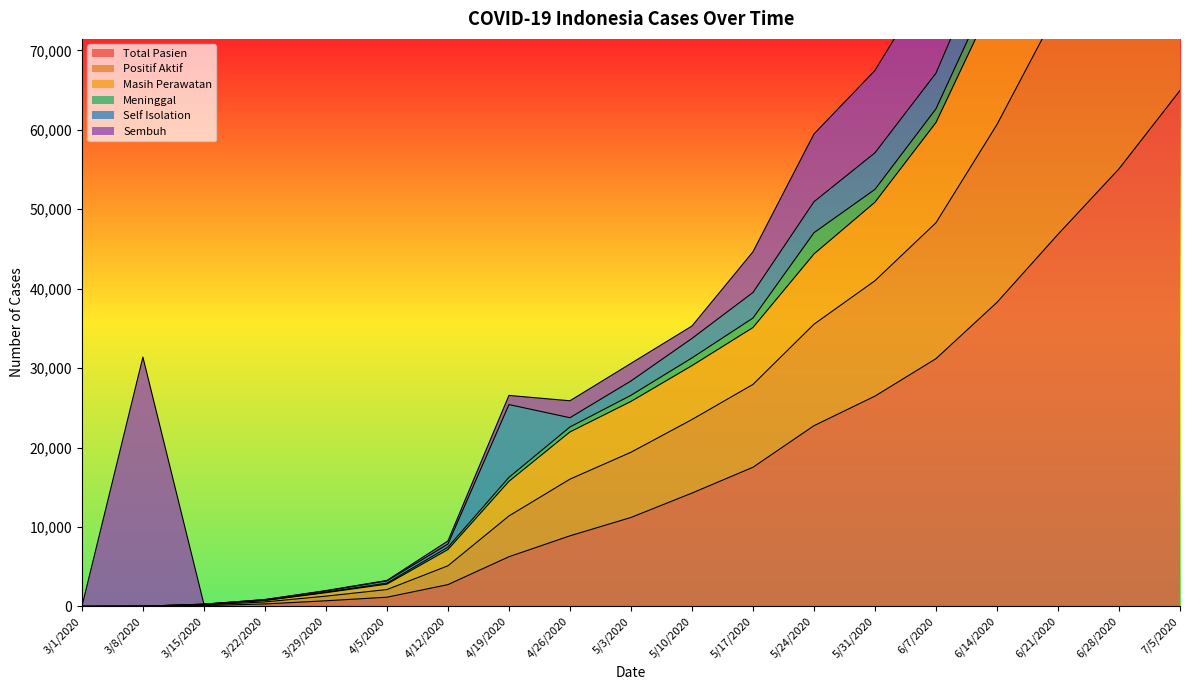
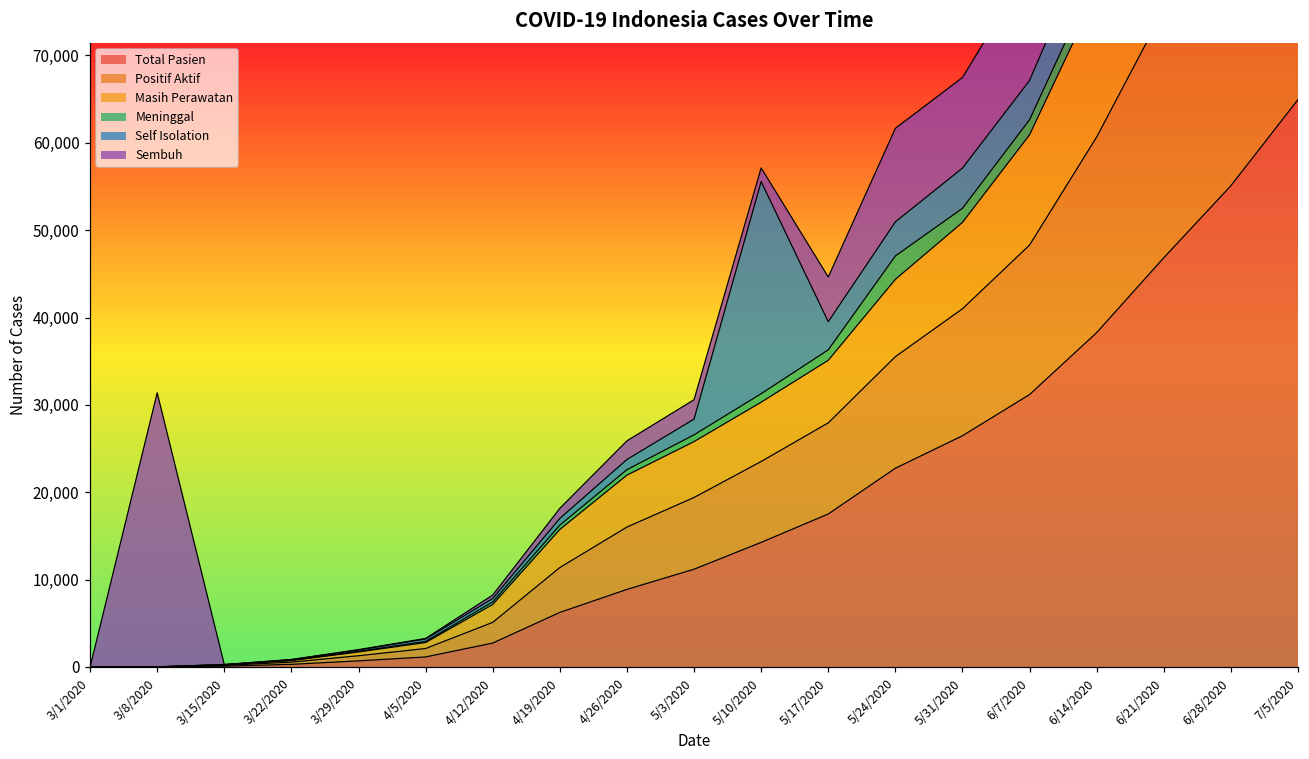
  {
    "Meninggal": {
      "4/19/2020": "0",
      "4/26/2020": "1,000",
      "5/3/2020": "1,000",
      "5/10/2020": "1,000",
      "5/17/2020": "1,000",
      "5/24/2020": "3,000",
      "5/31/2020": "2,000",
      "6/7/2020": "2,000"
    },
    "Self Isolation": {
      "4/12/2020": "0",
-     "4/19/2020": "9,000",
+     "4/19/2020": "1,000",
      "4/26/2020": "1,000",
      "5/3/2020": "2,000",
-     "5/10/2020": "2,000",
+     "5/10/2020": "24,000",
      "5/17/2020": "3,000",
      "5/24/2020": "4,000",
      "5/31/2020": "5,000",
      "6/7/2020": "4,000"
    },
    "Sembuh": {
      "3/8/2020": "31,000",
      "4/12/2020": "0",
      "4/19/2020": "1,000",
      "4/26/2020": "2,000",
      "5/3/2020": "2,000",
      "5/10/2020": "2,000",
      "5/17/2020": "5,000",
-     "5/24/2020": "9,000",
+     "5/24/2020": "11,000",
      "5/31/2020": "10,000"
    }
  }
